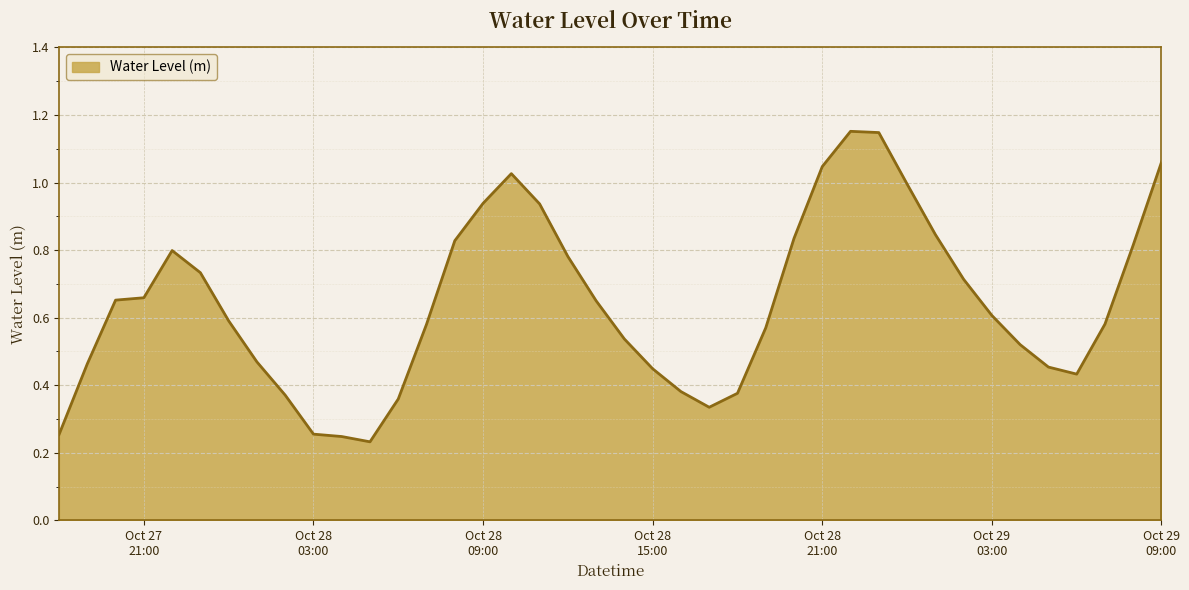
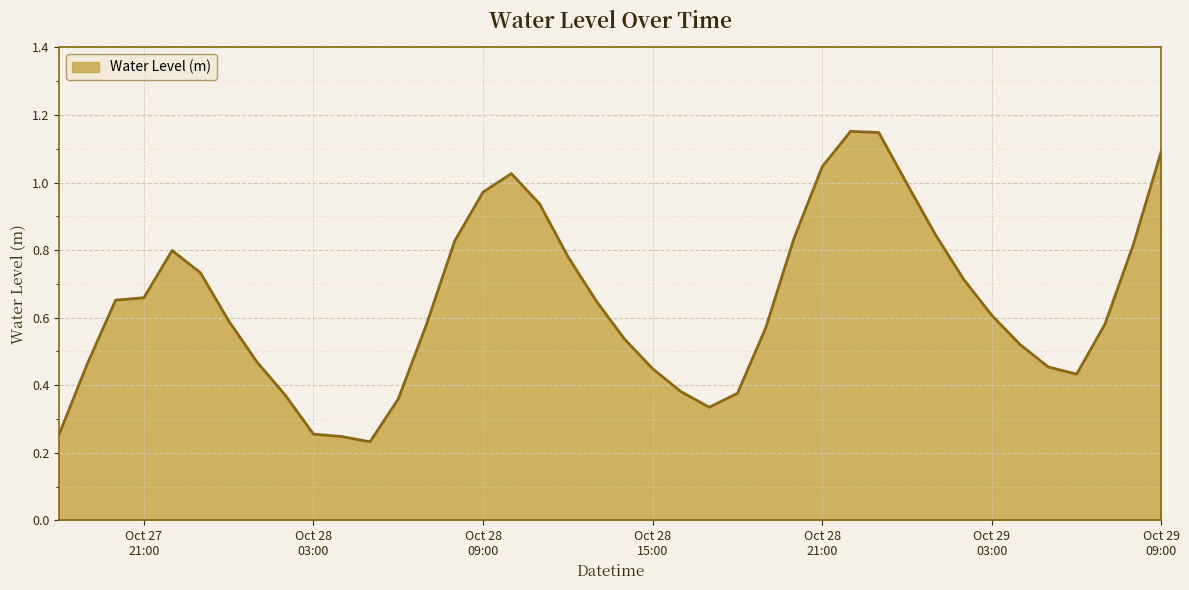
  {
    "Oct 27 21:00": 0.66,
    "Oct 28 03:00": 0.26,
-   "Oct 28 09:00": 0.94,
+   "Oct 28 09:00": 0.97,
    "Oct 28 15:00": 0.45,
    "Oct 28 21:00": 1.05,
    "Oct 29 03:00": 0.61,
-   "Oct 29 09:00": 1.06
+   "Oct 29 09:00": 1.09
  }
